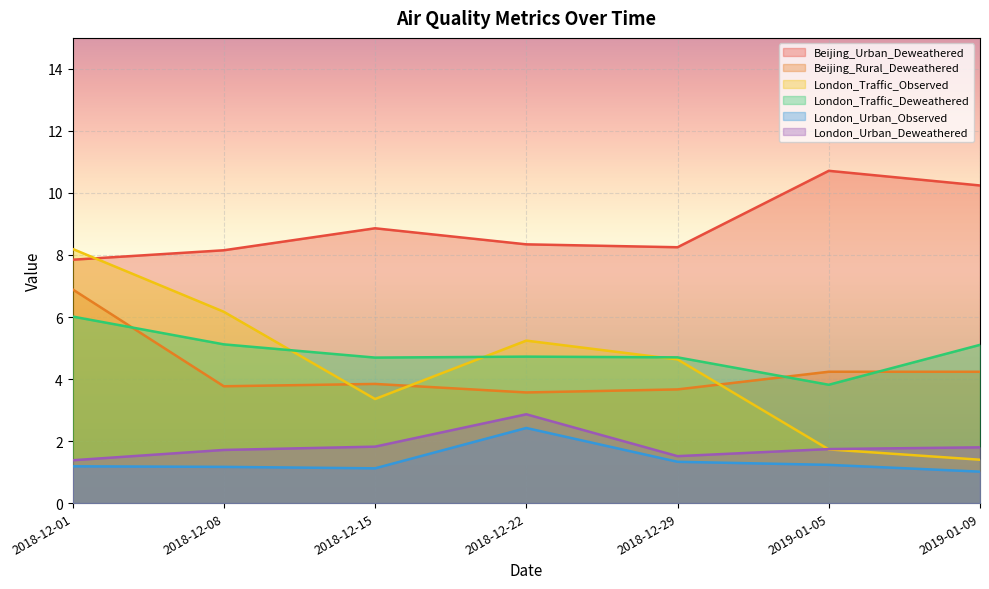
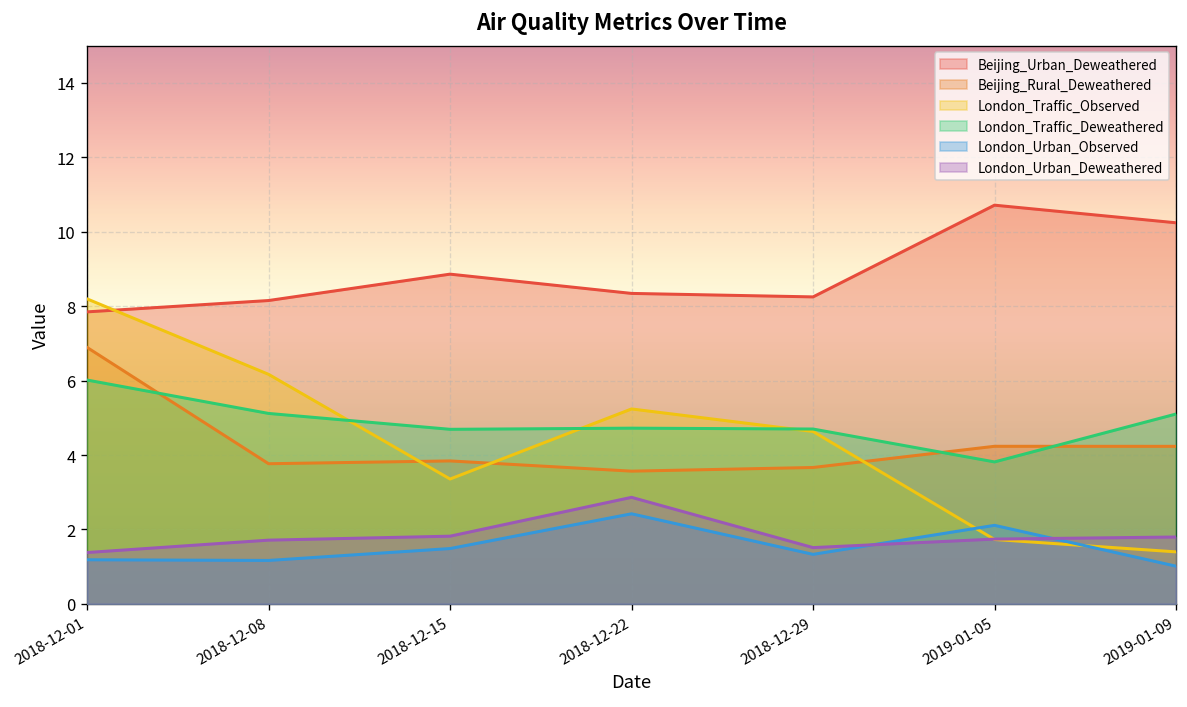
  {
    "London_Traffic_Deweathered": {
      "2018-12-01": 6.0,
      "2018-12-08": 5.1,
      "2018-12-15": 4.7,
      "2018-12-22": 4.7,
      "2019-01-05": 3.8,
      "2019-01-09": 5.1
    },
    "London_Urban_Observed": {
      "2018-12-01": 1.2,
      "2018-12-08": 1.2,
-     "2018-12-15": 1.1,
+     "2018-12-15": 1.5,
      "2018-12-22": 2.4,
      "2018-12-29": 1.3,
-     "2019-01-05": 1.2,
+     "2019-01-05": 2.1,
      "2019-01-09": 1.0
    },
    "London_Urban_Deweathered": {
      "2018-12-01": 1.4,
      "2018-12-08": 1.7,
      "2018-12-15": 1.8,
      "2018-12-22": 2.9,
      "2018-12-29": 1.5,
      "2019-01-09": 1.8
    }
  }
